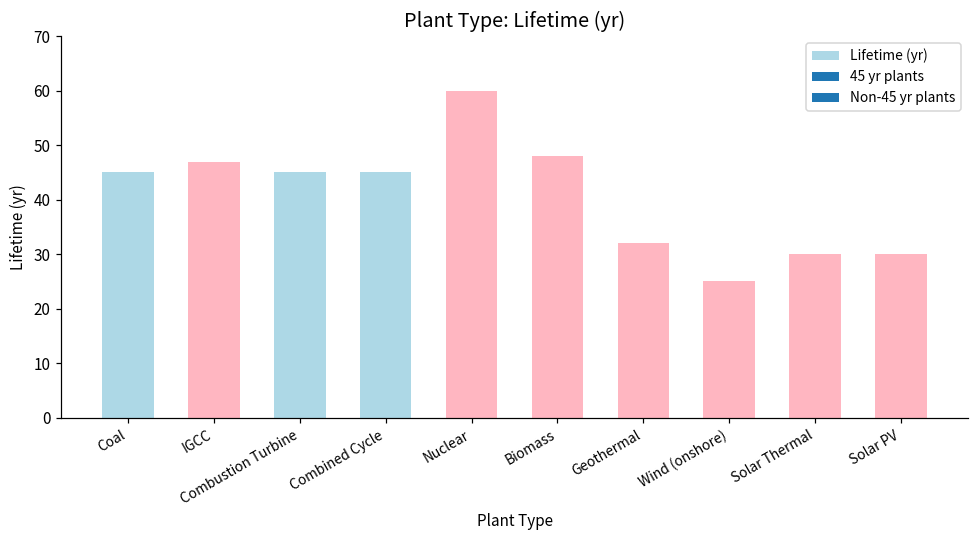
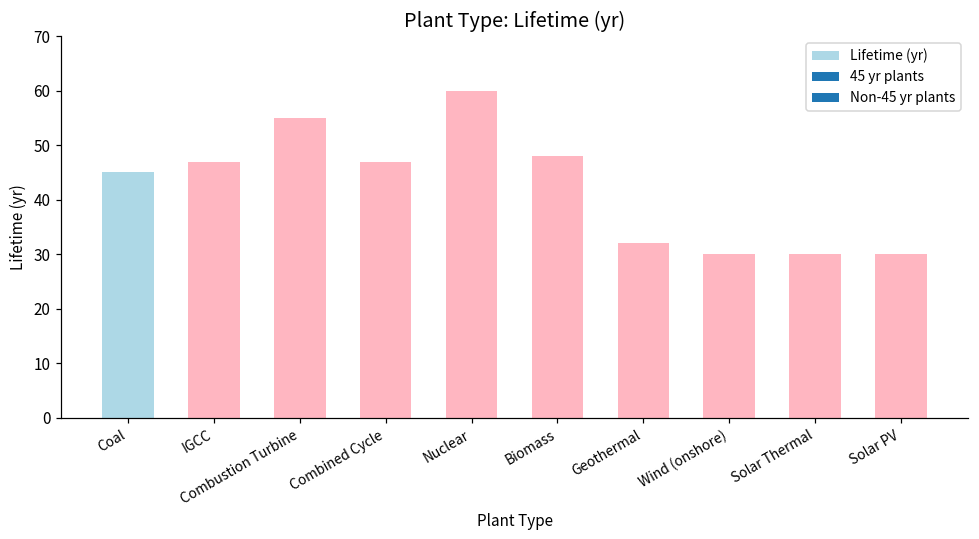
  {
    "Coal": 45,
    "IGCC": 47,
-   "Combustion Turbine": 45,
-   "Combined Cycle": 45,
+   "Combustion Turbine": 55,
+   "Combined Cycle": 47,
    "Nuclear": 60,
    "Biomass": 48,
    "Geothermal": 32,
-   "Wind (onshore)": 25,
+   "Wind (onshore)": 30,
    "Solar Thermal": 30,
    "Solar PV": 30
  }
